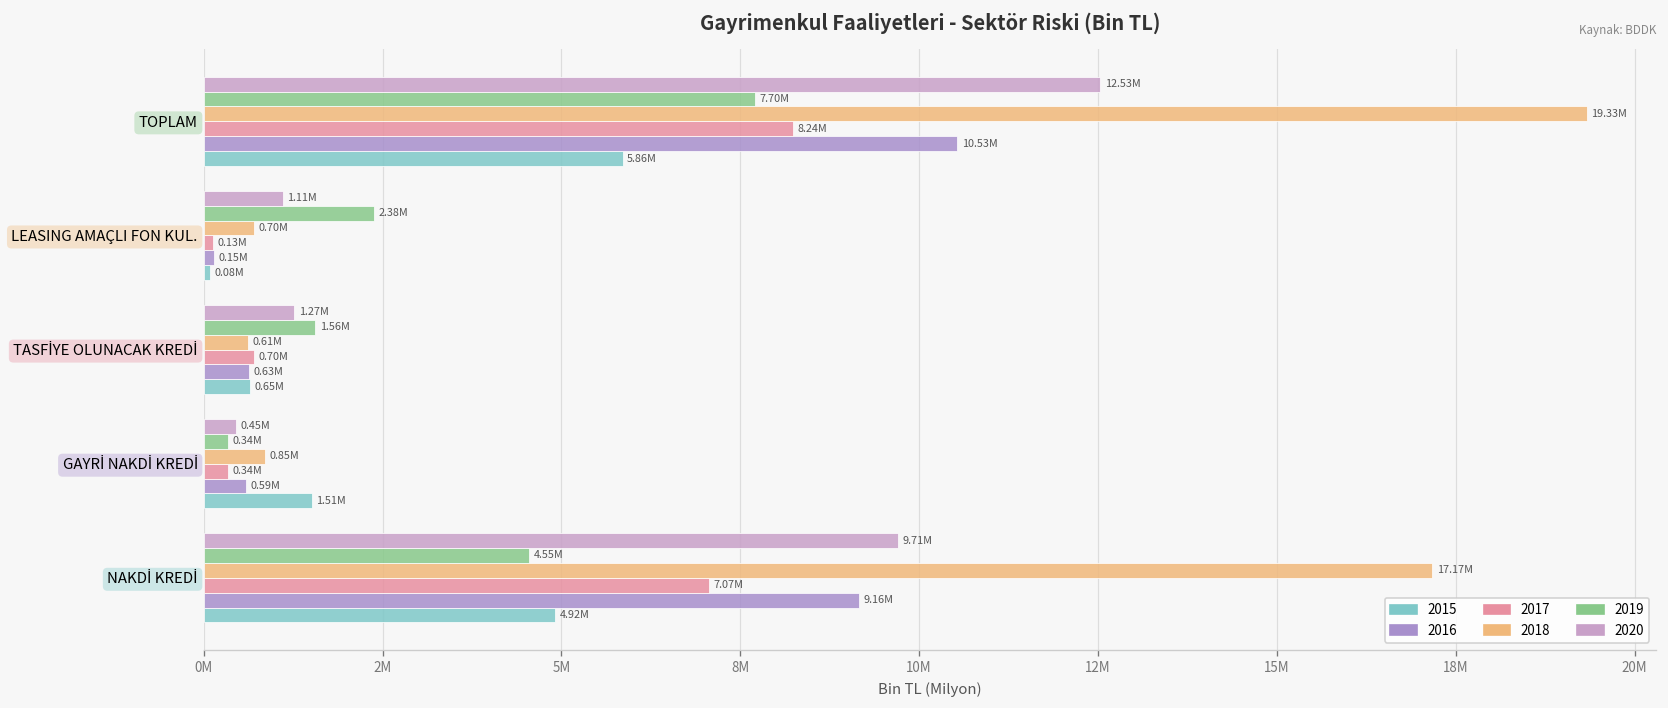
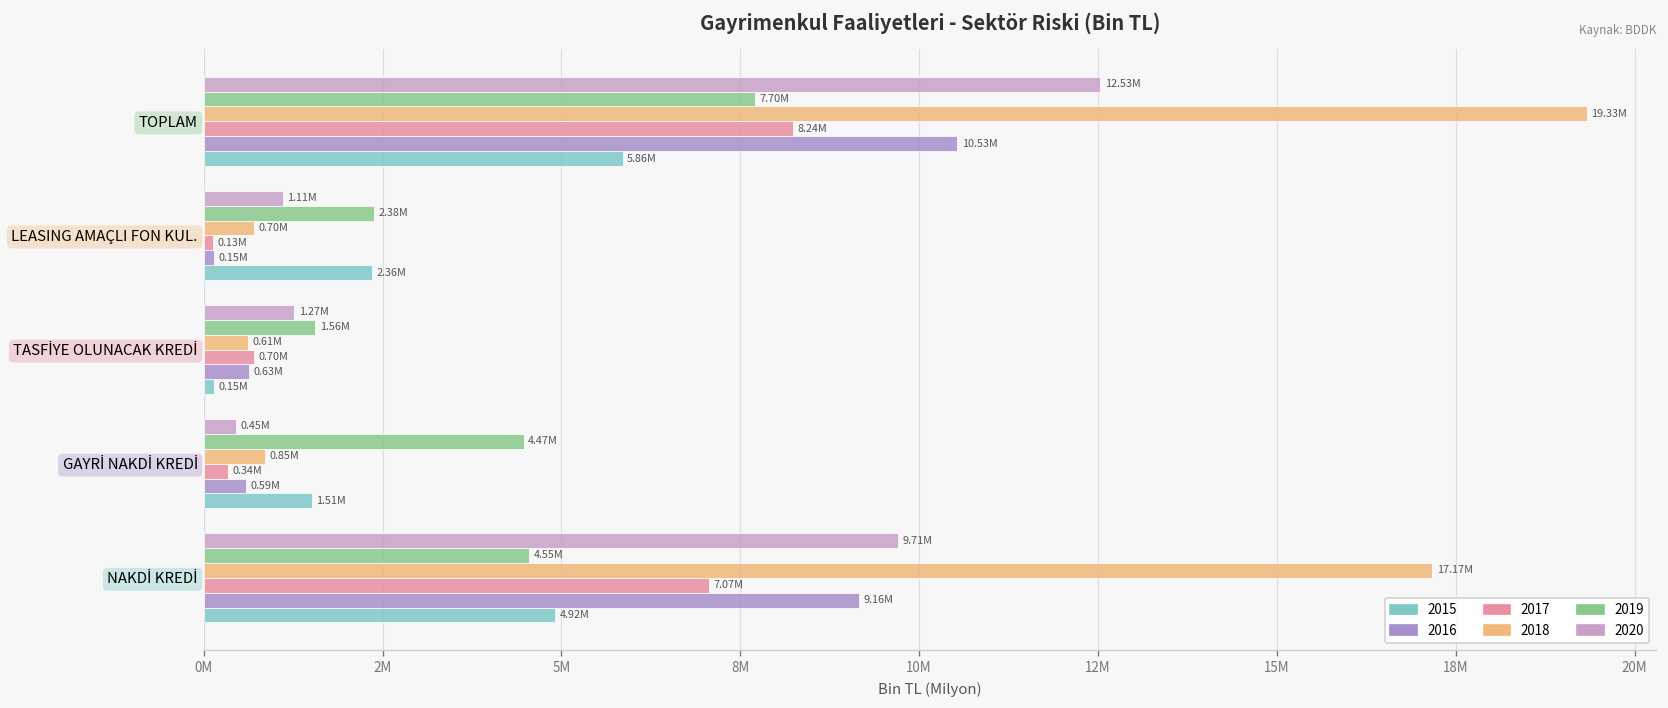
  {
    "2015": {
      "TOPLAM": "5.86M",
-     "LEASING AMAÇLI FON KUL.": "0.08M",
-     "TASFİYE OLUNACAK KREDİ": "0.65M",
+     "LEASING AMAÇLI FON KUL.": "2.36M",
+     "TASFİYE OLUNACAK KREDİ": "0.15M",
      "GAYRİ NAKDİ KREDİ": "1.51M",
      "NAKDİ KREDİ": "4.92M"
    },
    "2019": {
      "TOPLAM": "7.70M",
      "LEASING AMAÇLI FON KUL.": "2.38M",
      "TASFİYE OLUNACAK KREDİ": "1.56M",
-     "GAYRİ NAKDİ KREDİ": "0.34M",
+     "GAYRİ NAKDİ KREDİ": "4.47M",
      "NAKDİ KREDİ": "4.55M"
    }
  }
